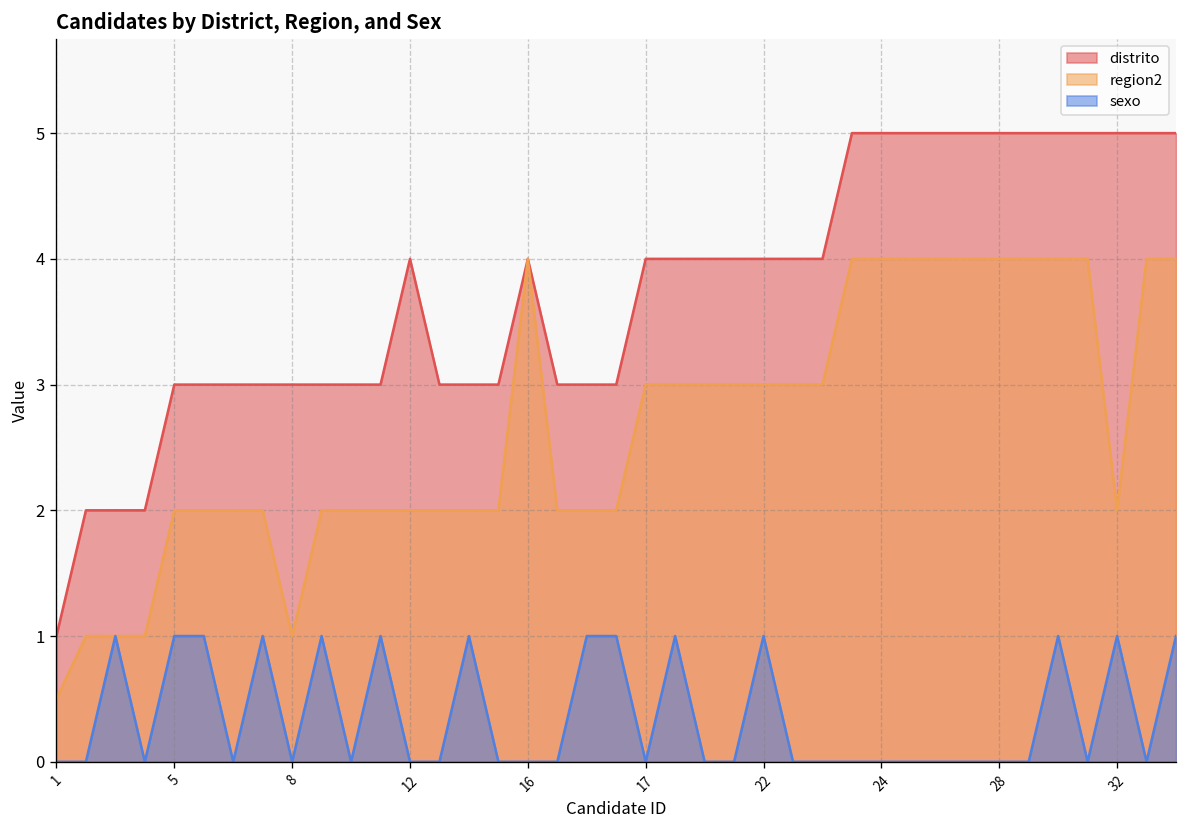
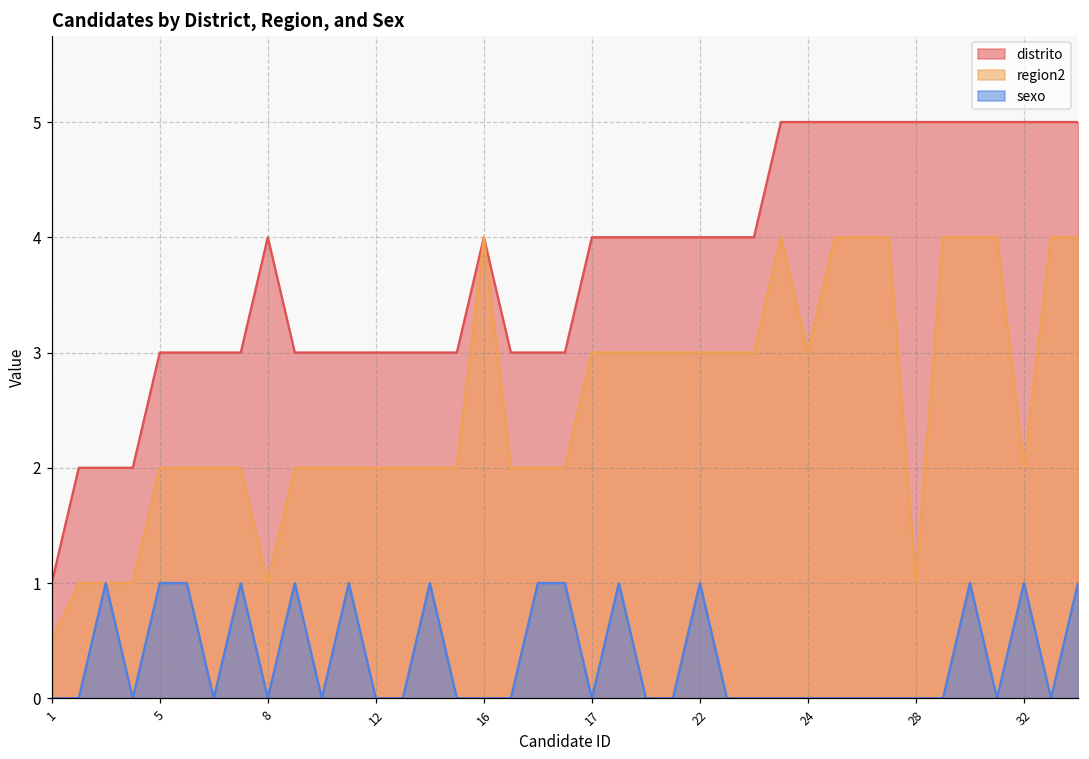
  {
    "distrito": {
-     "8": 3,
-     "12": 4,
+     "8": 4,
+     "12": 3,
      "24": 5,
      "28": 5,
      "32": 5
    },
    "region2": {
      "8": 1,
      "12": 2,
-     "24": 4,
-     "28": 4,
+     "24": 3,
+     "28": 1,
      "32": 2
    },
    "sexo": {
      "8": 0,
      "12": 0,
      "16": 0,
      "24": 0,
      "28": 0,
      "32": 1
    }
  }
